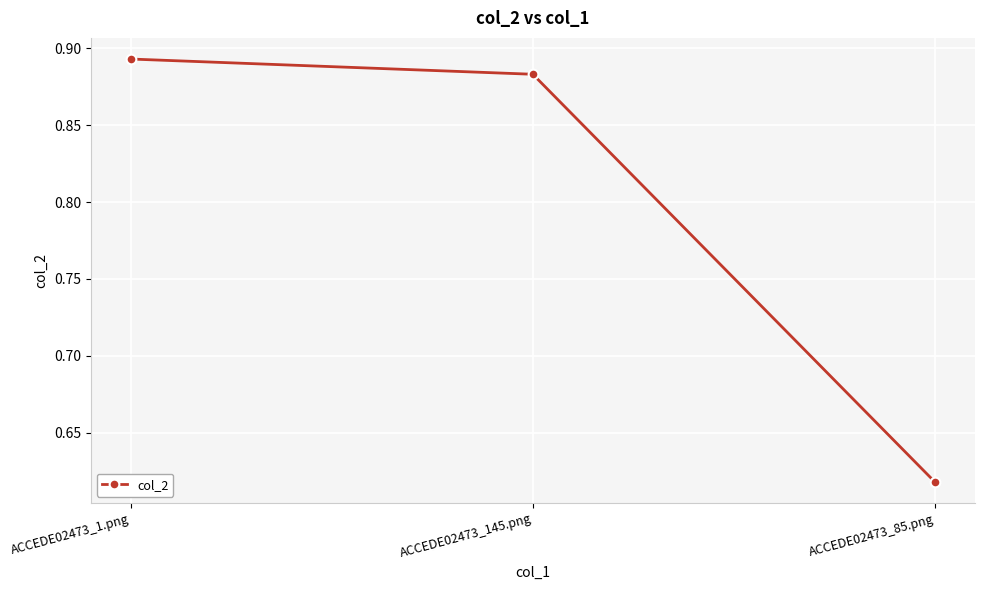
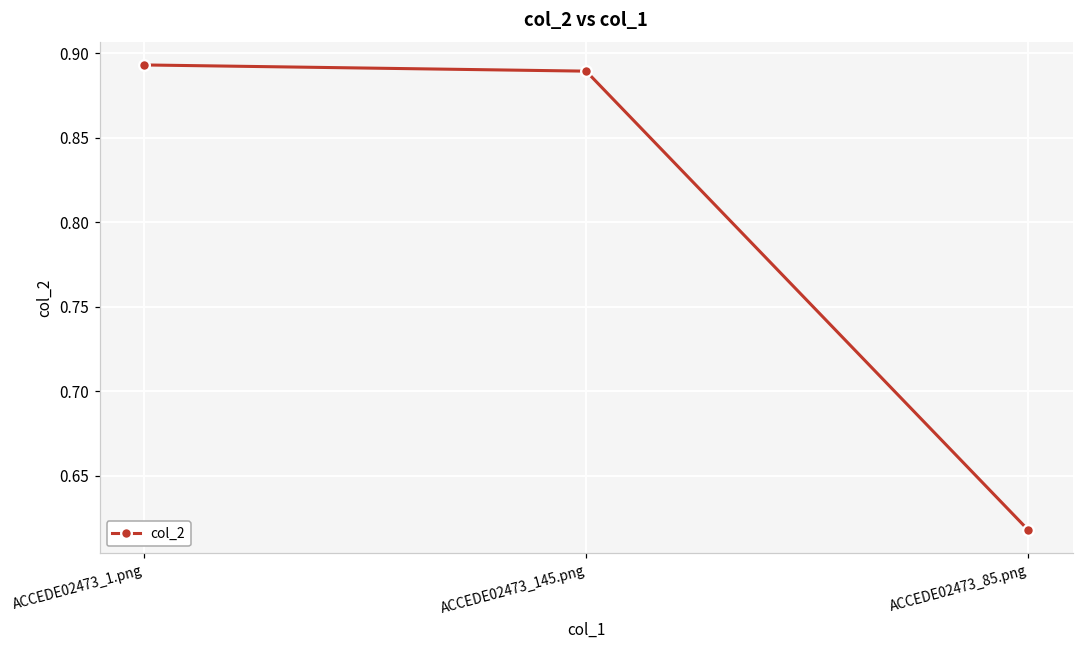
  {
    "ACCEDE02473_1.png": 0.893,
-   "ACCEDE02473_145.png": 0.883,
+   "ACCEDE02473_145.png": 0.889,
    "ACCEDE02473_85.png": 0.618
  }
